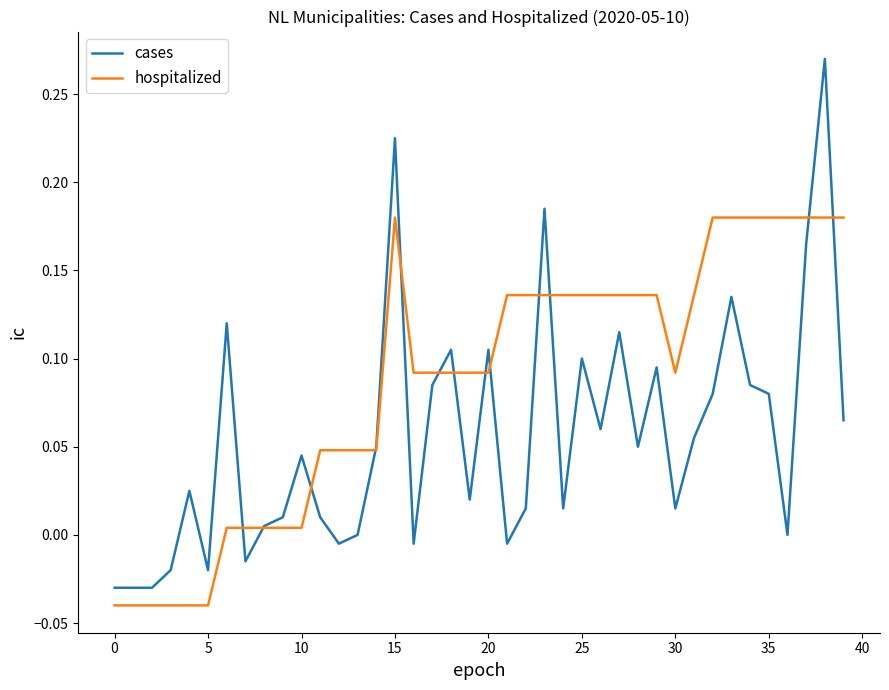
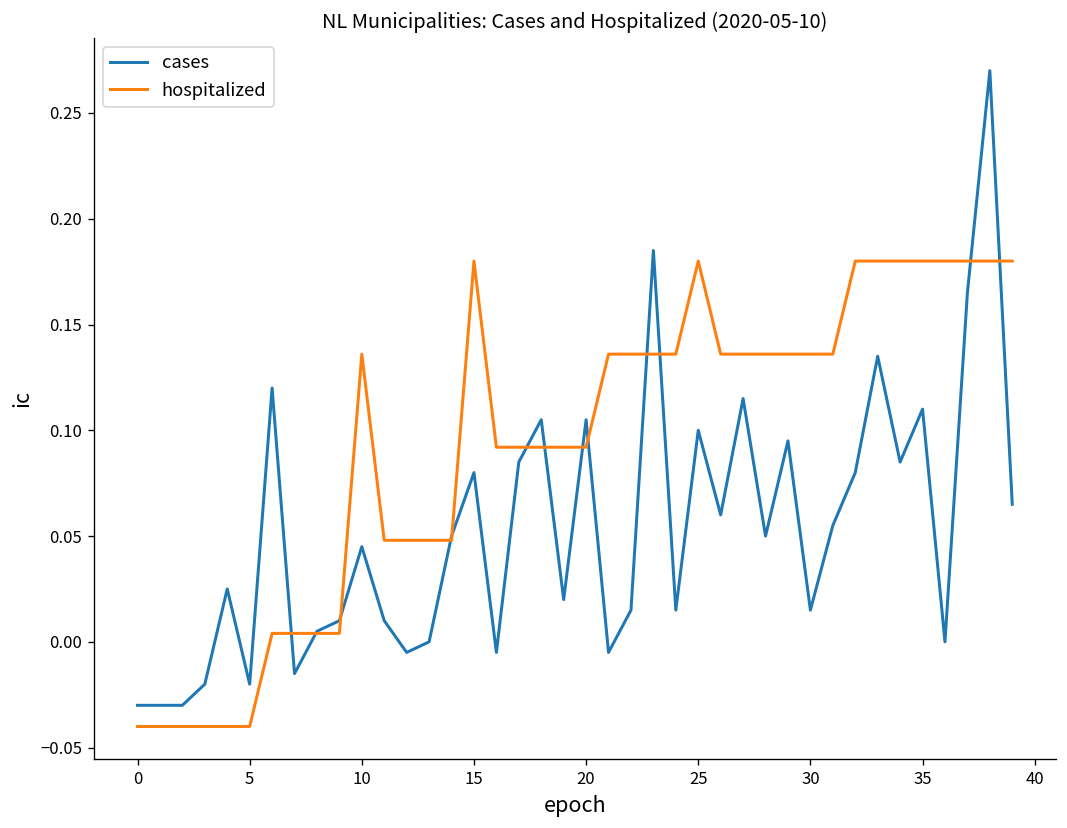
  {
    "cases": {
      "0": -0.030,
      "5": -0.020,
      "10": 0.045,
-     "15": 0.225,
+     "15": 0.080,
      "20": 0.105,
      "25": 0.100,
      "30": 0.015,
-     "35": 0.080
+     "35": 0.110
    },
    "hospitalized": {
      "0": -0.040,
      "5": -0.040,
-     "10": 0.004,
+     "10": 0.136,
      "15": 0.180,
      "20": 0.092,
-     "25": 0.136,
-     "30": 0.092,
+     "25": 0.180,
+     "30": 0.136,
      "35": 0.180
    }
  }
